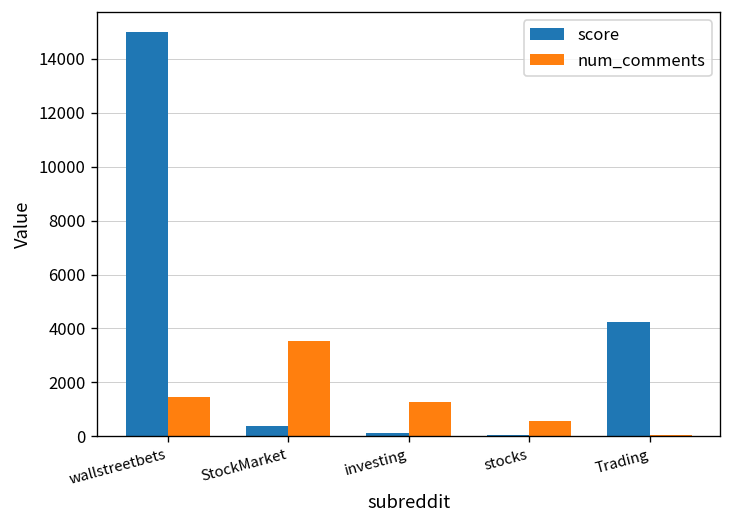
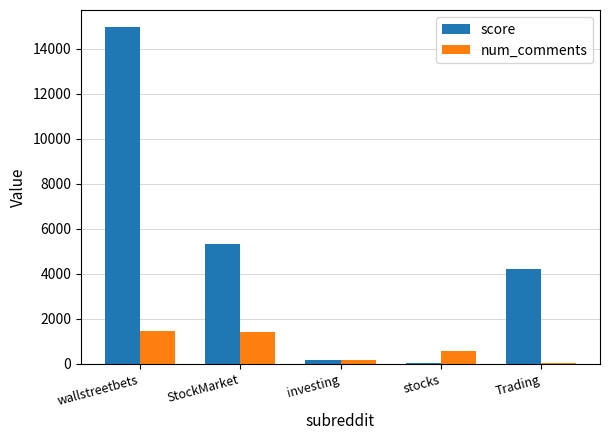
  {
    "score": {
      "wallstreetbets": 15000,
-     "StockMarket": 400,
+     "StockMarket": 5300,
      "investing": 100,
      "Trading": 4200
    },
    "num_comments": {
      "wallstreetbets": 1500,
-     "StockMarket": 3500,
-     "investing": 1300,
+     "StockMarket": 1400,
+     "investing": 200,
      "stocks": 600
    }
  }
